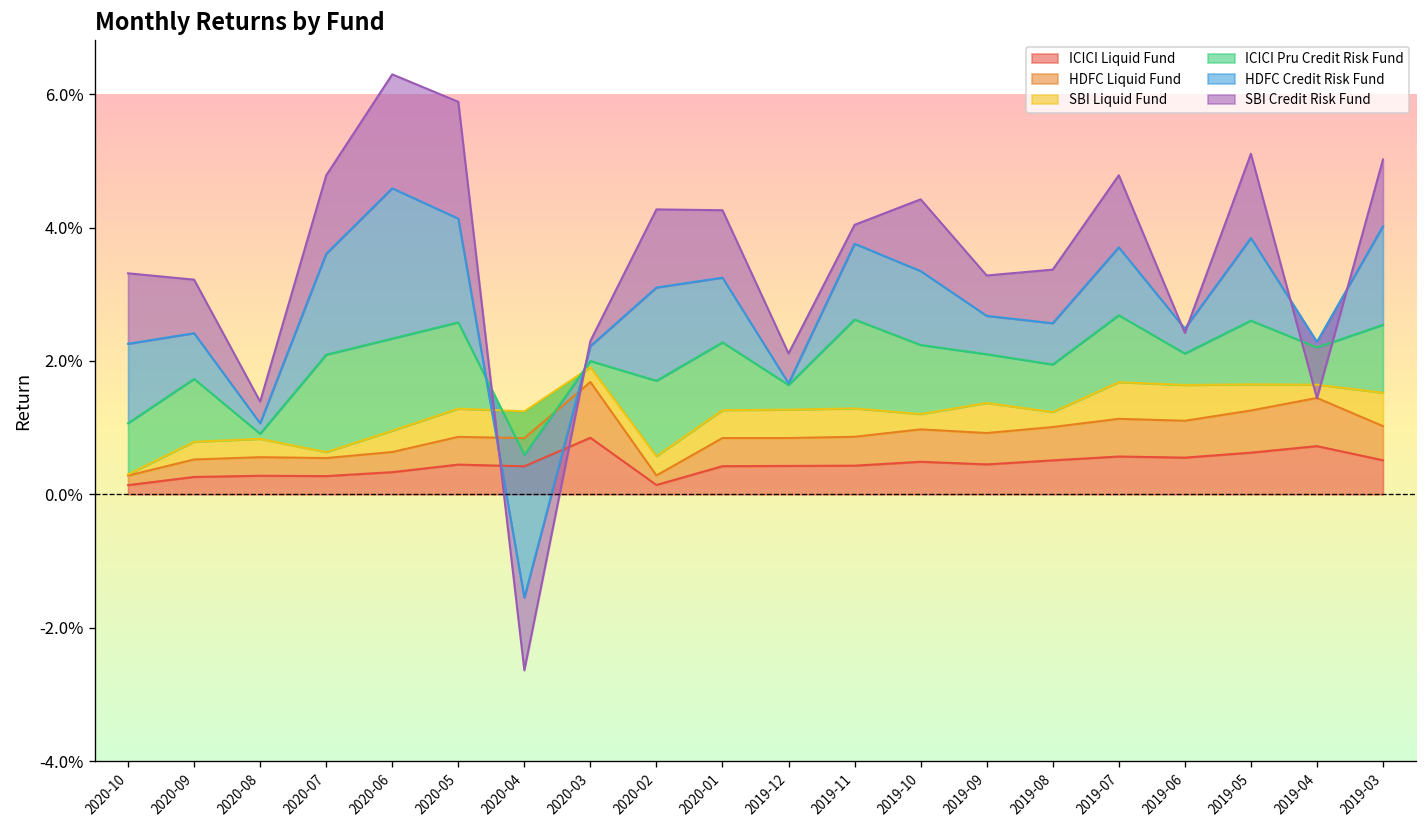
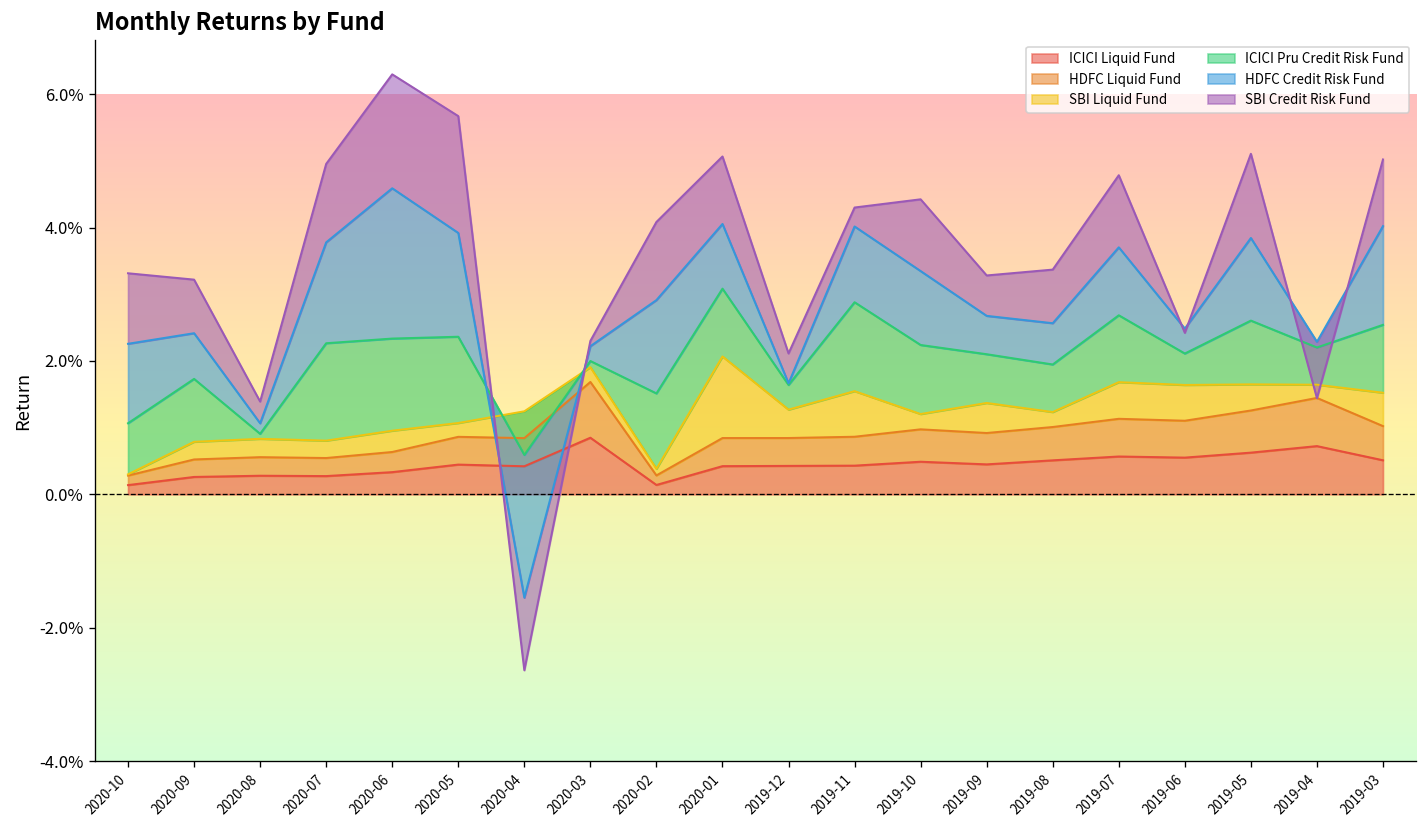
  {
    "SBI Liquid Fund": {
      "2020-09": "0.3%",
      "2020-08": "0.3%",
-     "2020-07": "0.1%",
+     "2020-07": "0.3%",
      "2020-06": "0.3%",
-     "2020-05": "0.4%",
+     "2020-05": "0.2%",
      "2020-03": "0.2%",
-     "2020-02": "0.3%",
-     "2020-01": "0.4%",
+     "2020-02": "0.1%",
+     "2020-01": "1.2%",
      "2019-12": "0.4%",
-     "2019-11": "0.4%",
+     "2019-11": "0.7%",
      "2019-10": "0.2%",
      "2019-09": "0.5%",
      "2019-08": "0.2%",
      "2019-07": "0.5%",
      "2019-06": "0.5%",
      "2019-05": "0.4%",
      "2019-04": "0.2%",
      "2019-03": "0.5%"
    }
  }
